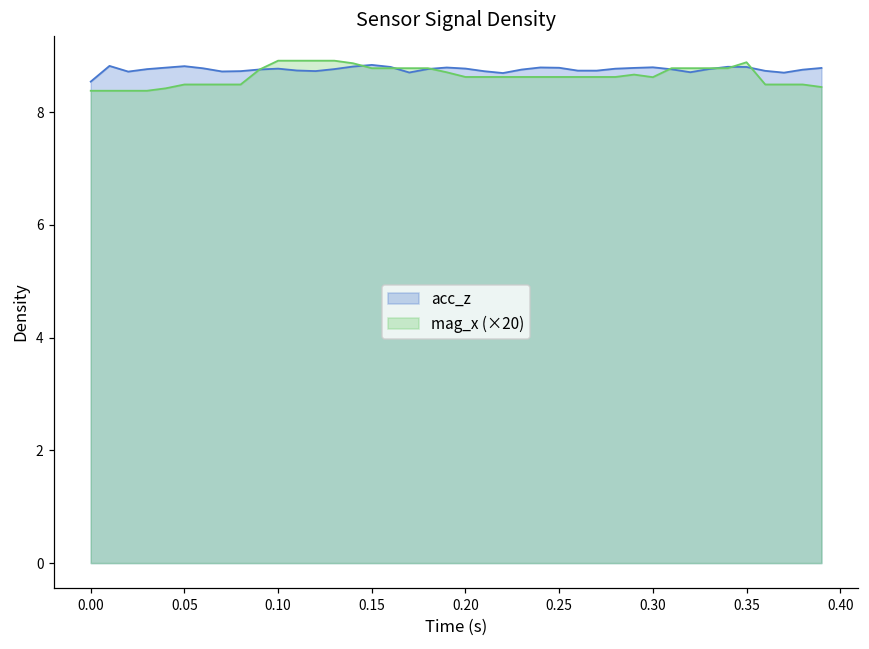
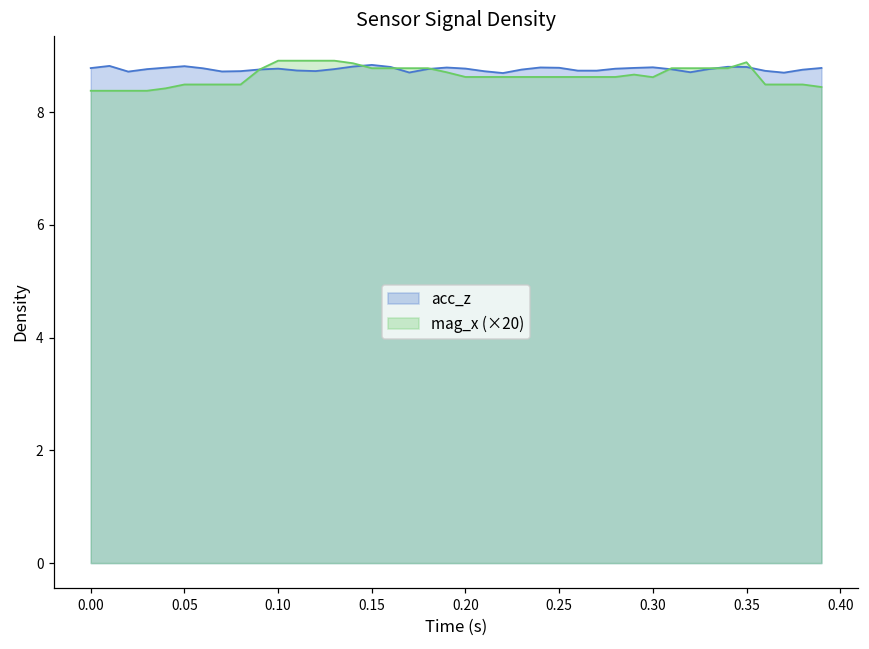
  {
    "acc_z": {
-     "0.00": 8.5,
+     "0.00": 8.8,
      "0.05": 8.8,
      "0.10": 8.8,
      "0.15": 8.8,
      "0.20": 8.8,
      "0.25": 8.8,
      "0.30": 8.8,
      "0.35": 8.8
    },
    "mag_x (×20)": {
      "0.00": 8.4,
      "0.05": 8.5,
      "0.10": 8.9,
      "0.15": 8.8,
      "0.20": 8.6,
      "0.25": 8.6,
      "0.30": 8.6,
      "0.35": 8.9
    }
  }
